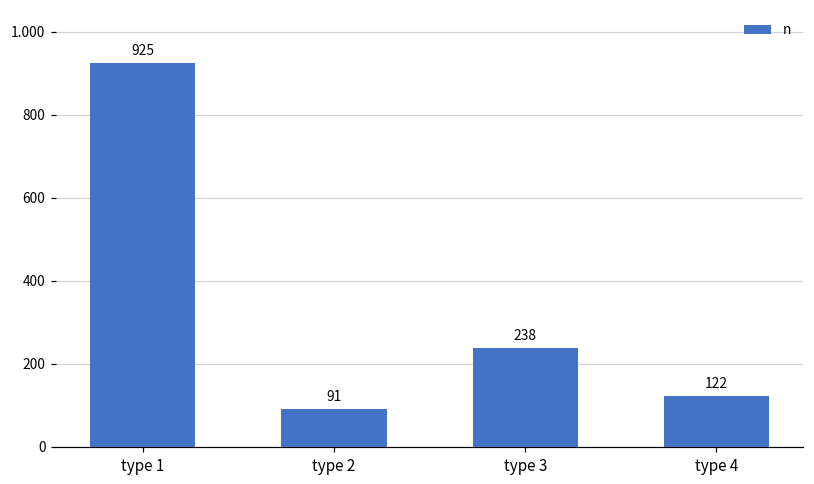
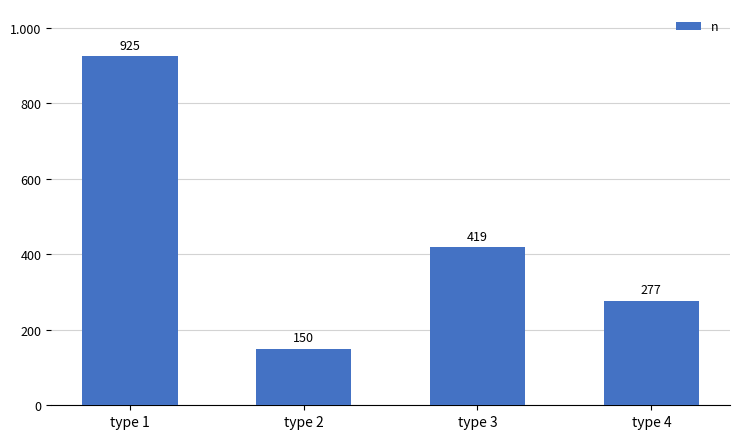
  {
    "type 1": 925,
-   "type 2": 91,
-   "type 3": 238,
-   "type 4": 122
+   "type 2": 150,
+   "type 3": 419,
+   "type 4": 277
  }
